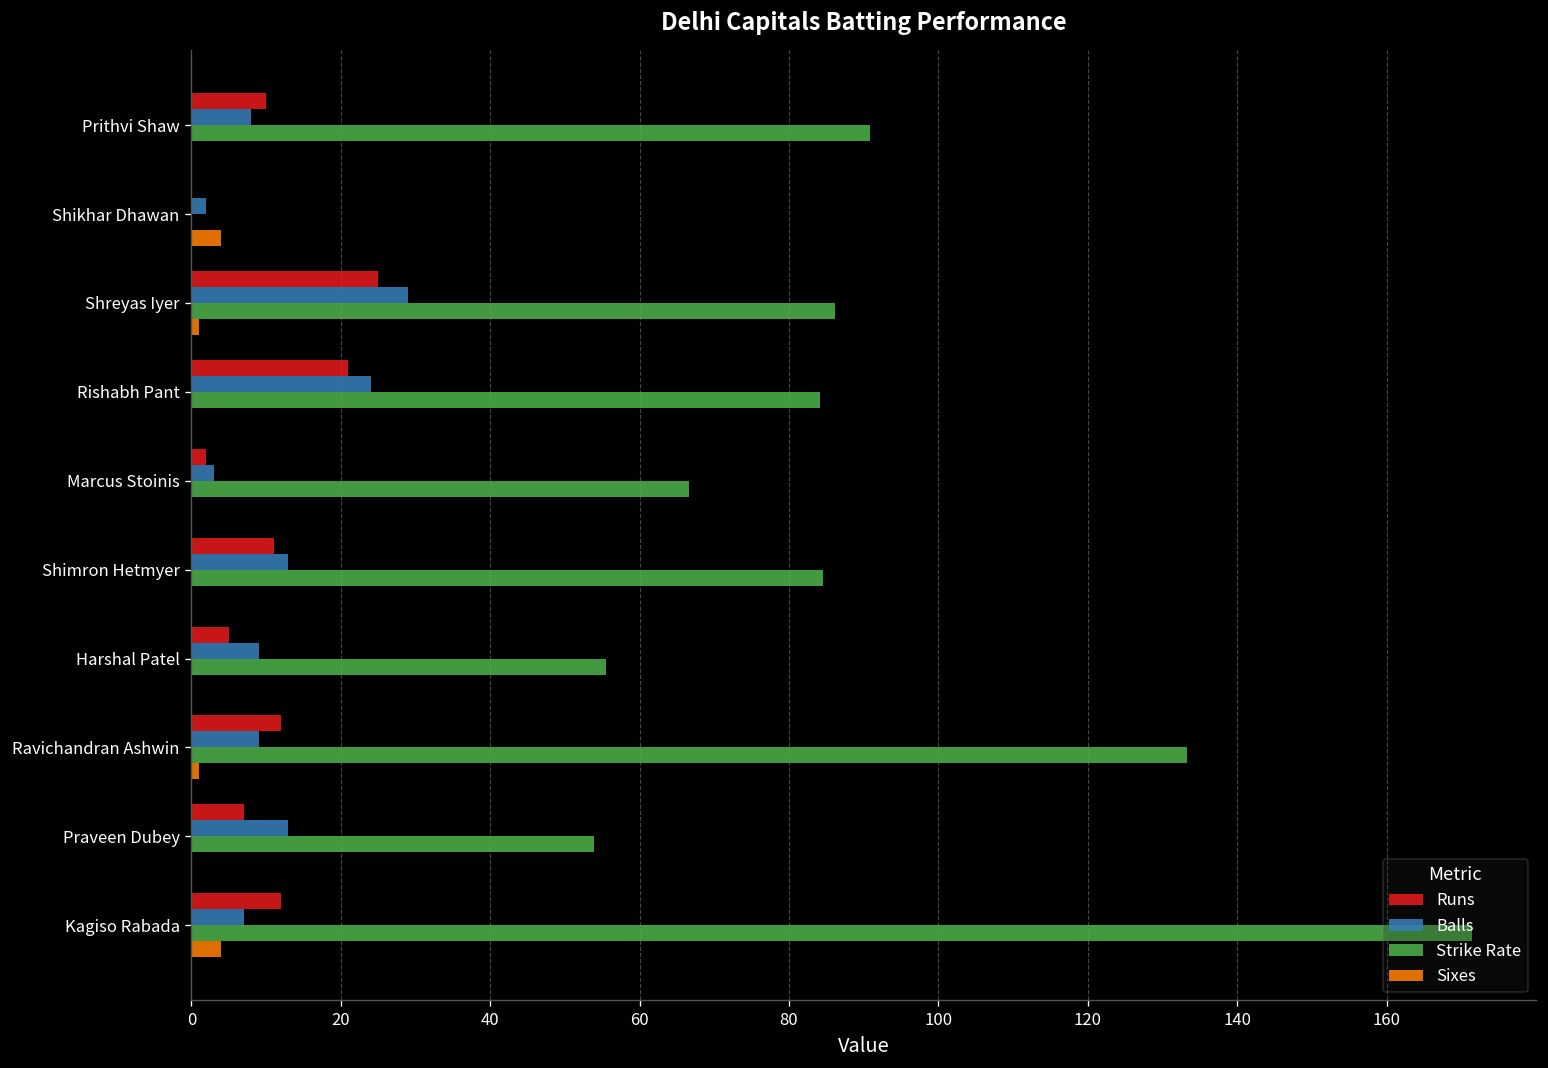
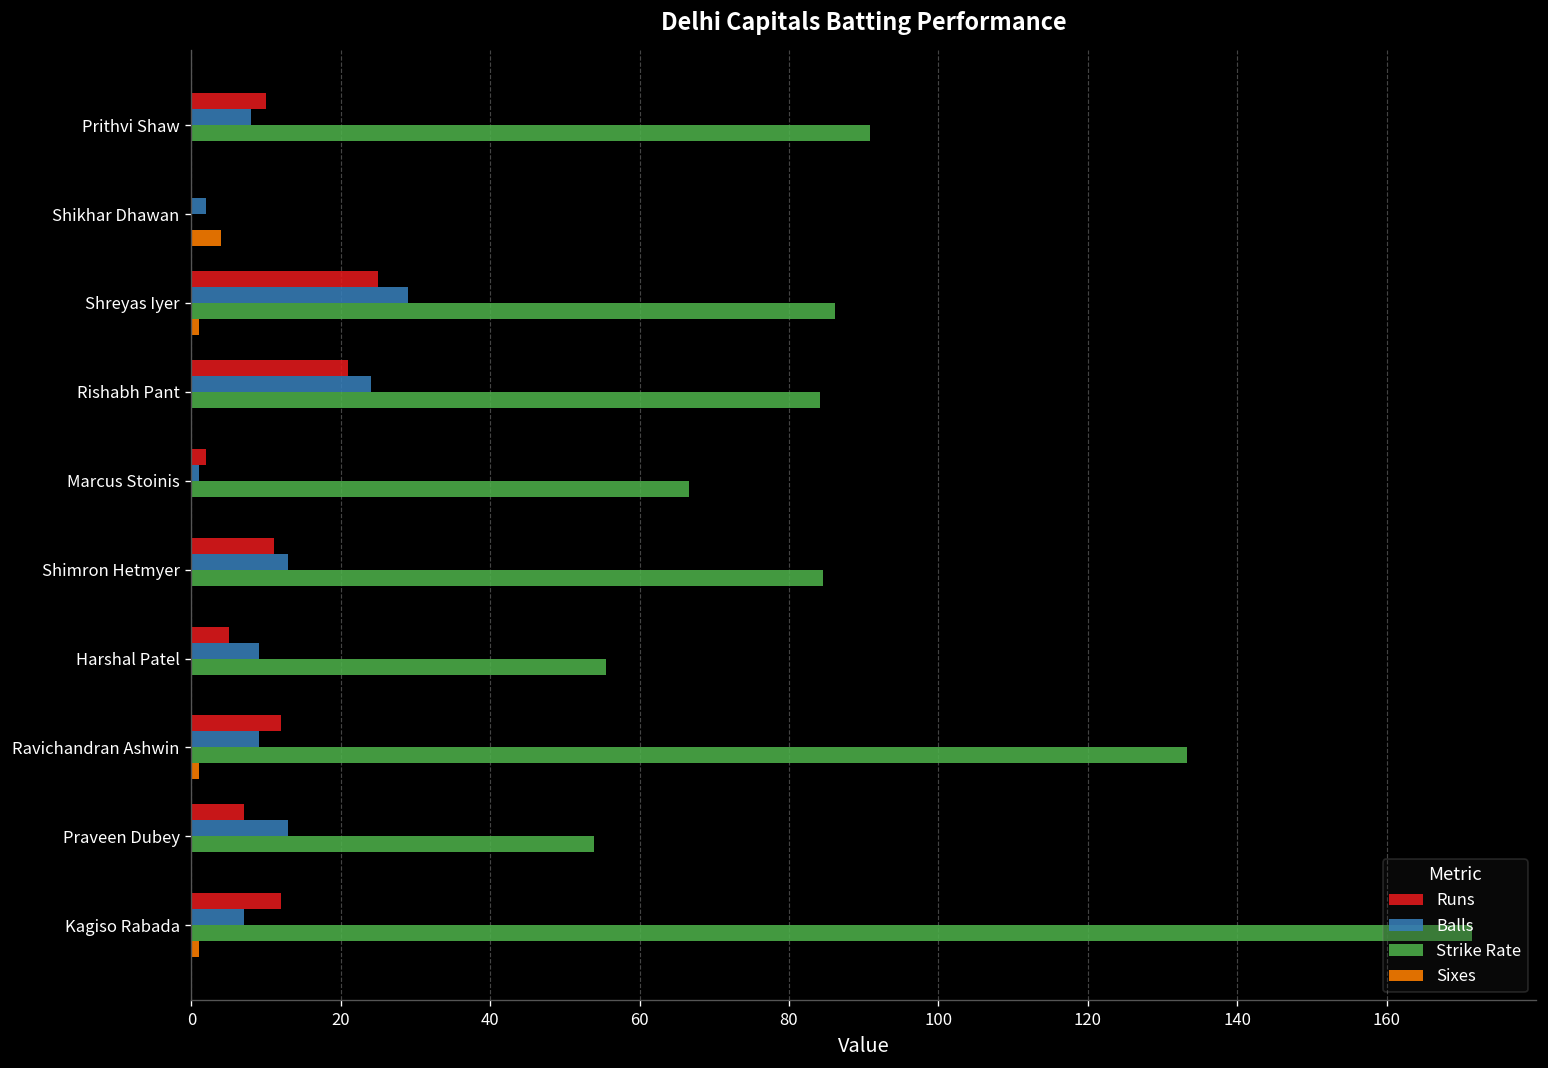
  {
    "Runs": {
      "Prithvi Shaw": 10,
      "Shikhar Dhawan": 0,
      "Shreyas Iyer": 25,
      "Rishabh Pant": 21,
      "Marcus Stoinis": 2,
      "Shimron Hetmyer": 11,
      "Harshal Patel": 5,
      "Ravichandran Ashwin": 12,
      "Praveen Dubey": 7,
      "Kagiso Rabada": 12
    },
    "Balls": {
      "Prithvi Shaw": 8,
      "Shikhar Dhawan": 2,
      "Shreyas Iyer": 29,
      "Rishabh Pant": 24,
-     "Marcus Stoinis": 3,
+     "Marcus Stoinis": 1,
      "Shimron Hetmyer": 13,
      "Harshal Patel": 9,
      "Ravichandran Ashwin": 9,
      "Praveen Dubey": 13,
      "Kagiso Rabada": 7
    },
    "Strike Rate": {
      "Prithvi Shaw": 91,
      "Shikhar Dhawan": 0,
      "Shreyas Iyer": 86,
      "Rishabh Pant": 84,
      "Marcus Stoinis": 67,
      "Shimron Hetmyer": 85,
      "Harshal Patel": 56,
      "Ravichandran Ashwin": 133,
      "Praveen Dubey": 54
    },
    "Sixes": {
      "Prithvi Shaw": 0,
      "Shikhar Dhawan": 4,
      "Shreyas Iyer": 1,
      "Rishabh Pant": 0,
      "Marcus Stoinis": 0,
      "Shimron Hetmyer": 0,
      "Harshal Patel": 0,
      "Ravichandran Ashwin": 1,
      "Praveen Dubey": 0,
-     "Kagiso Rabada": 4
+     "Kagiso Rabada": 1
    }
  }
